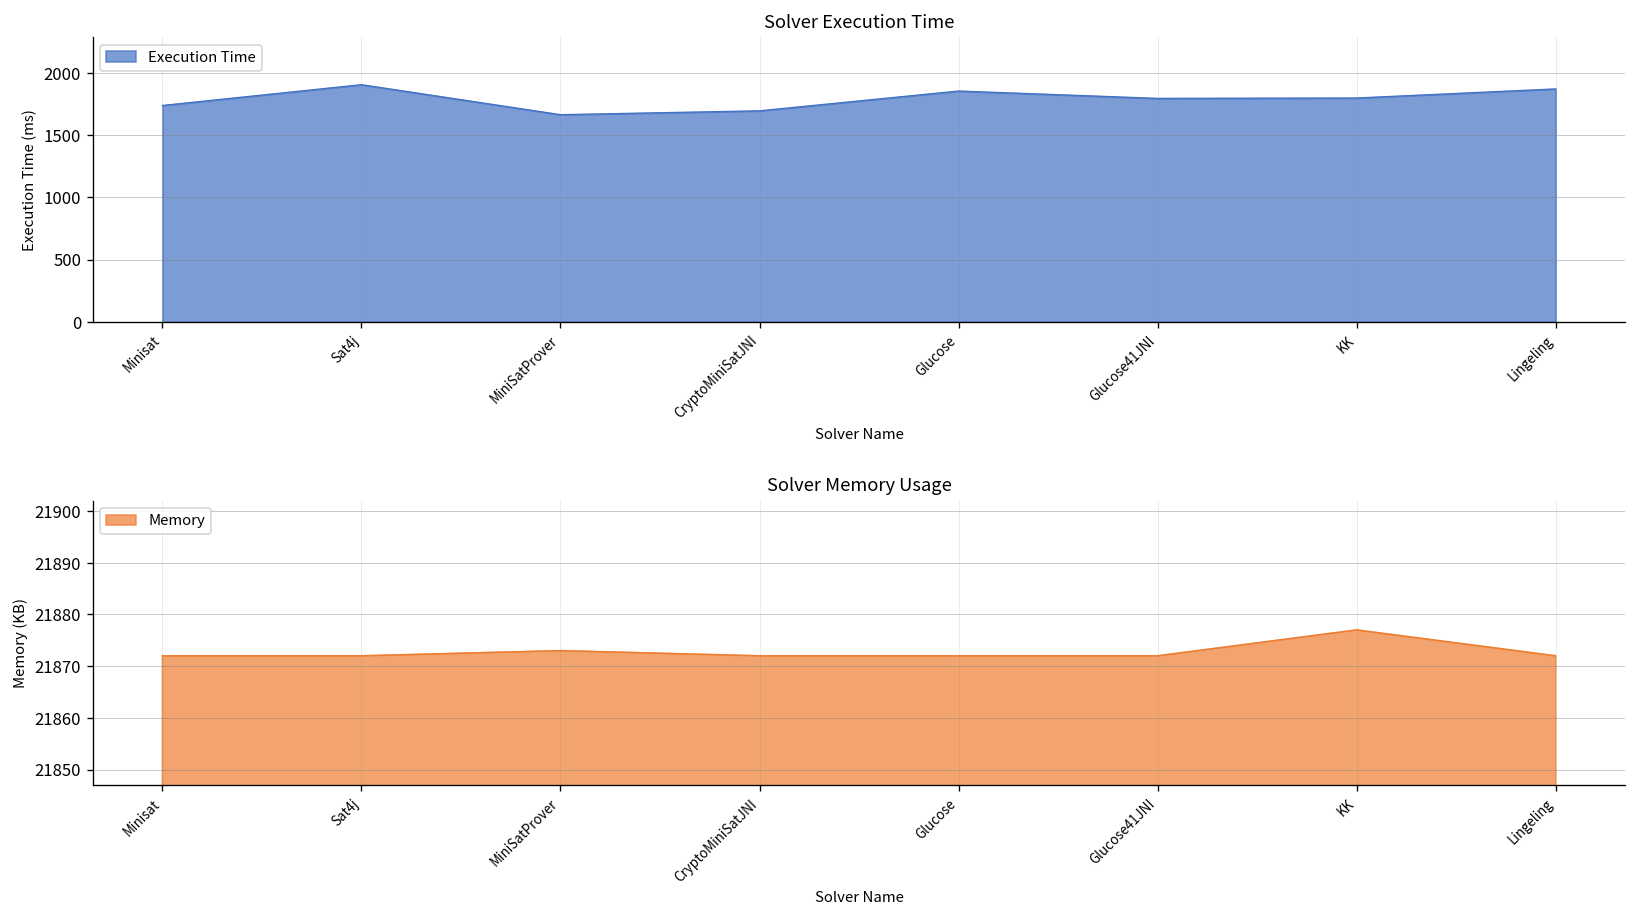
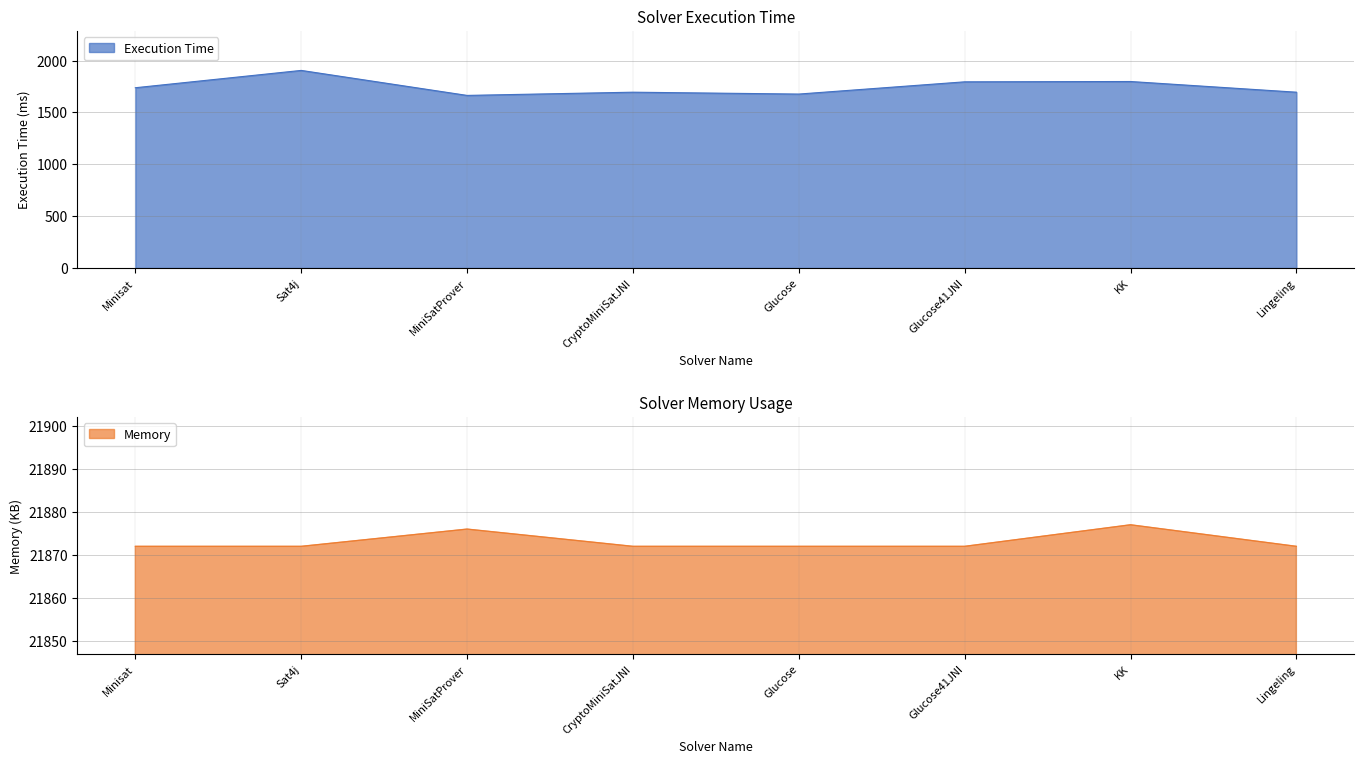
  {
    "Solver Execution Time": {
      "Minisat": 1740,
      "Sat4j": 1910,
      "MiniSatProver": 1660,
      "CryptoMiniSatJNI": 1700,
-     "Glucose": 1850,
+     "Glucose": 1680,
      "Glucose41JNI": 1800,
      "KK": 1800,
-     "Lingeling": 1870
+     "Lingeling": 1700
    },
    "Solver Memory Usage": {
      "Minisat": 21872,
      "Sat4j": 21872,
-     "MiniSatProver": 21873,
+     "MiniSatProver": 21876,
      "CryptoMiniSatJNI": 21872,
      "Glucose": 21872,
      "Glucose41JNI": 21872,
      "KK": 21877,
      "Lingeling": 21872
    }
  }
